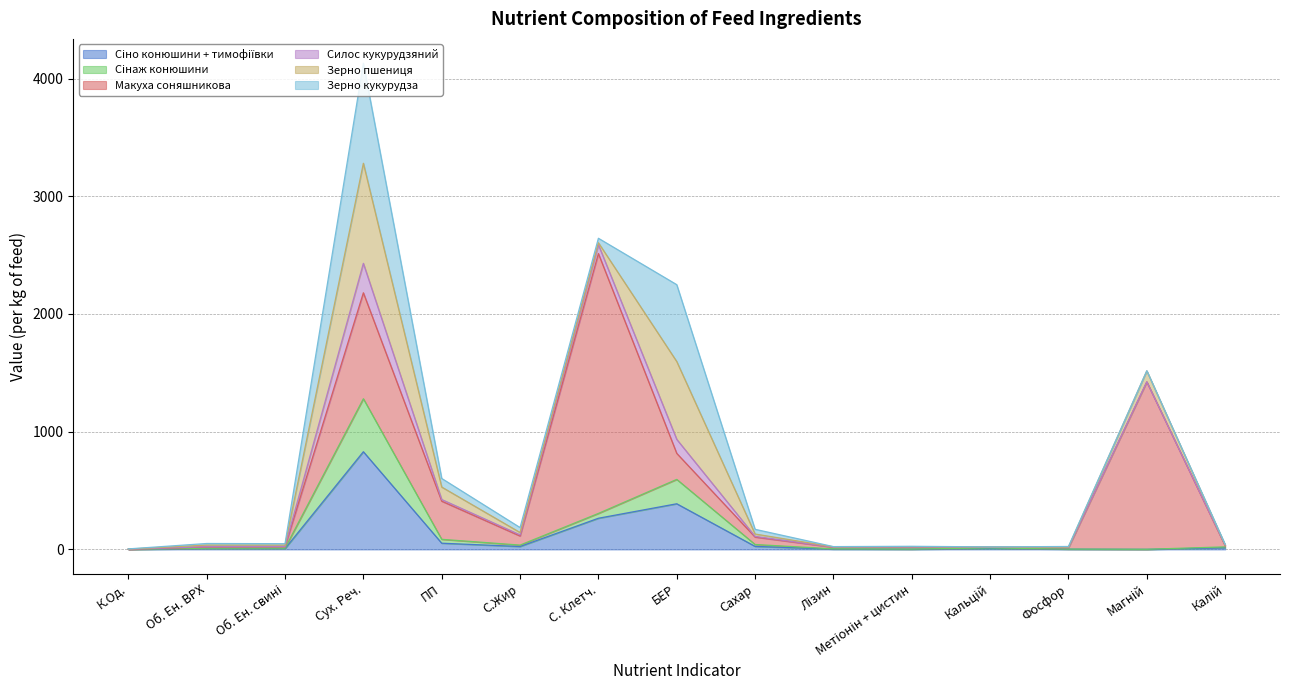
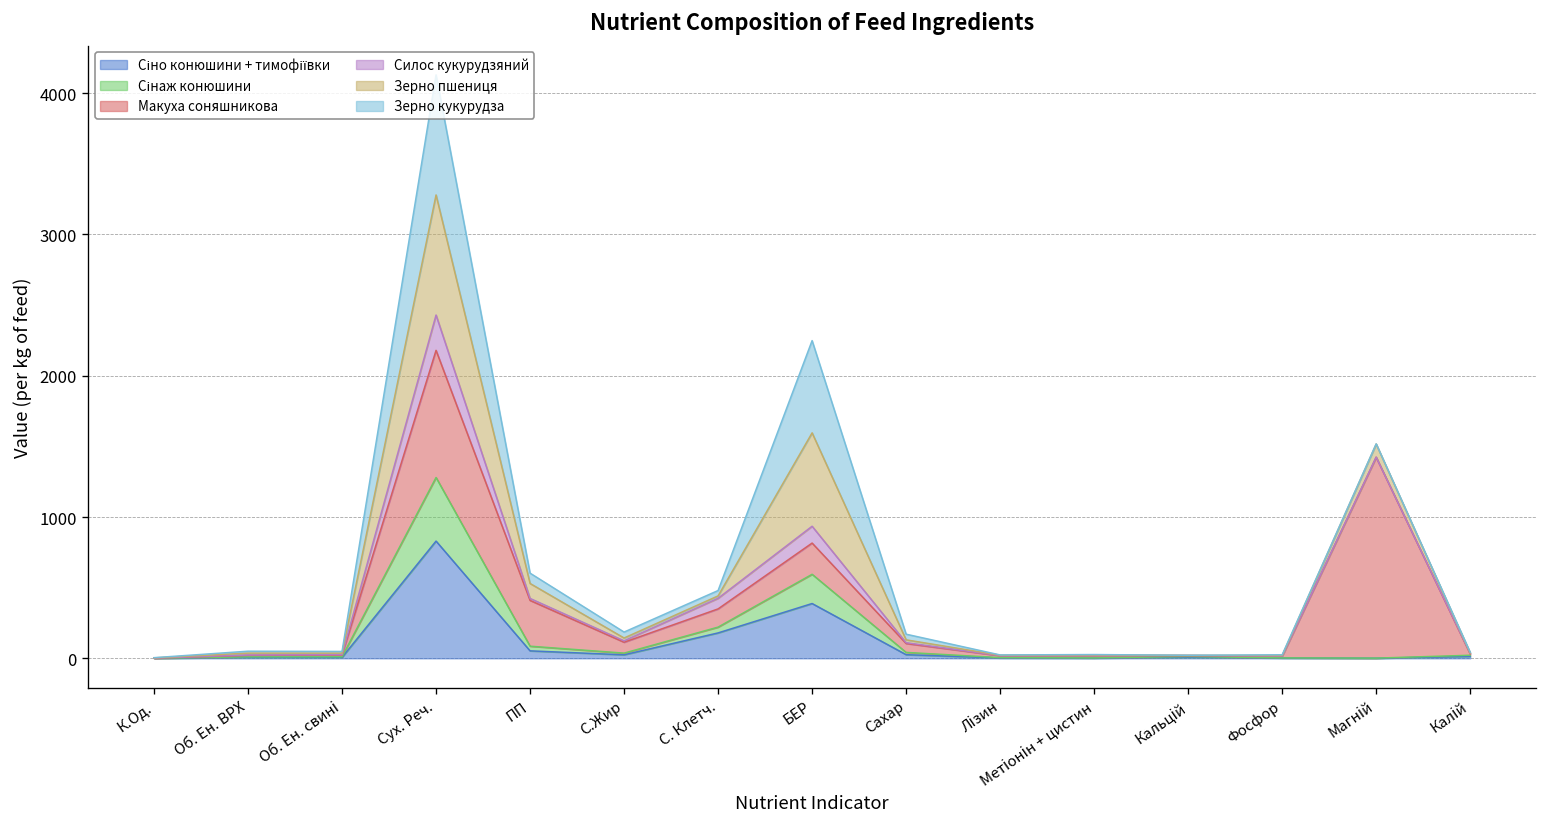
  {
    "Сіно конюшини + тимофіївки": {
      "Сух. Реч.": 830,
      "ПП": 50,
-     "С. Клетч.": 270,
+     "С. Клетч.": 180,
      "БЕР": 390
    },
    "Сінаж конюшини": {
      "Сух. Реч.": 450,
      "ПП": 30,
      "С. Клетч.": 40,
      "БЕР": 210
    },
    "Макуха соняшникова": {
      "Сух. Реч.": 900,
-     "С. Клетч.": 2210,
+     "С. Клетч.": 130,
      "БЕР": 220
    },
    "Силос кукурудзяний": {
      "Сух. Реч.": 250,
      "БЕР": 120
    },
    "Зерно пшениця": {
      "Сух. Реч.": 850,
      "ПП": 110,
      "БЕР": 660
    },
    "Зерно кукурудза": {
      "ПП": 70,
      "С.Жир": 40,
      "С. Клетч.": 40,
      "БЕР": 650,
      "Сахар": 40
    }
  }
